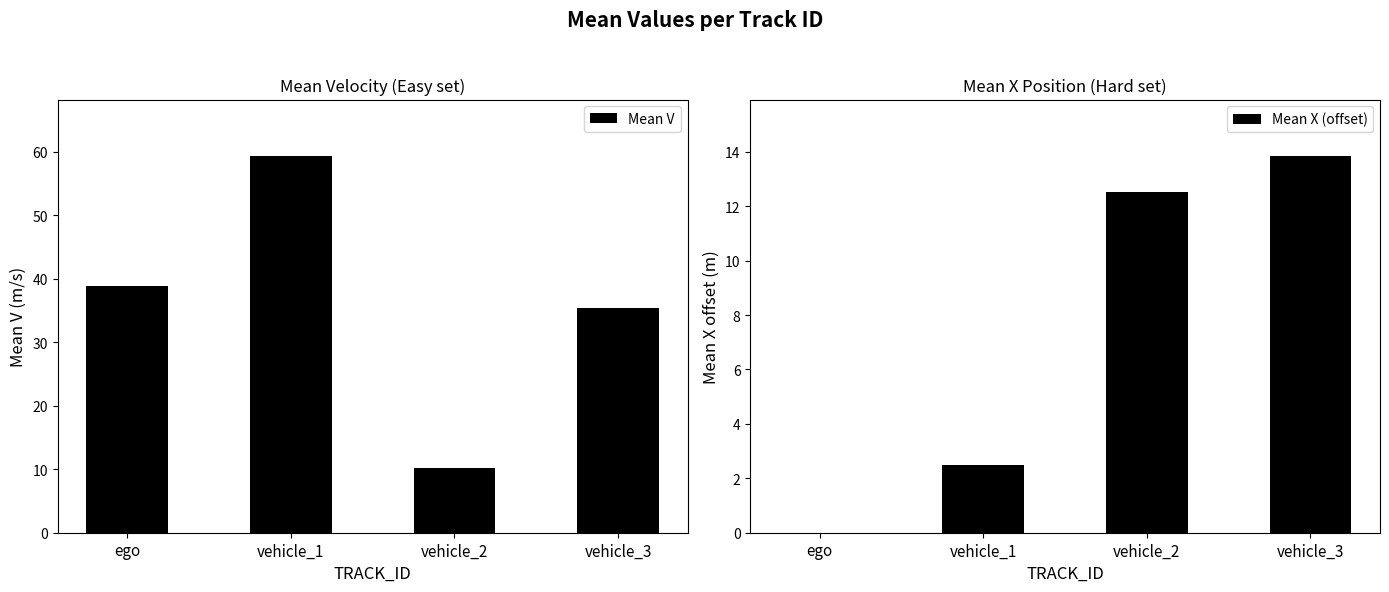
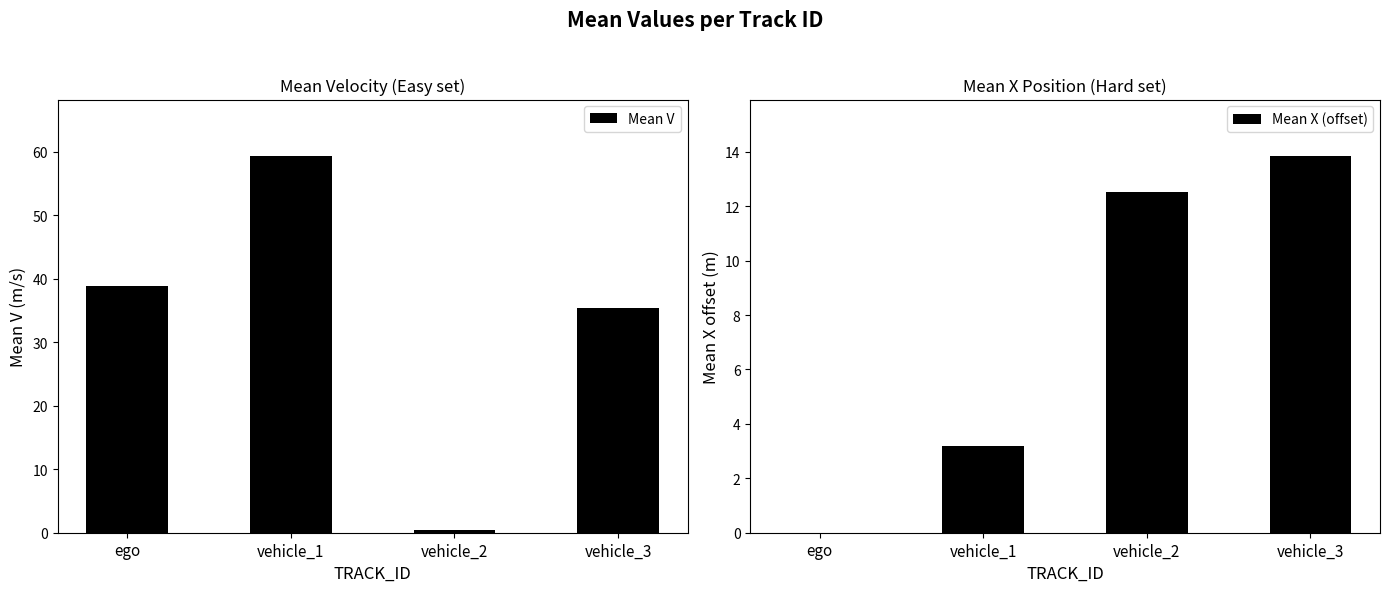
  {
    "Mean Velocity (Easy set)": {
      "ego": 39,
      "vehicle_1": 59,
-     "vehicle_2": 10,
+     "vehicle_2": 0,
      "vehicle_3": 35
    },
    "Mean X Position (Hard set)": {
      "ego": 0.0,
-     "vehicle_1": 2.5,
+     "vehicle_1": 3.2,
      "vehicle_2": 12.5,
      "vehicle_3": 13.8
    }
  }
